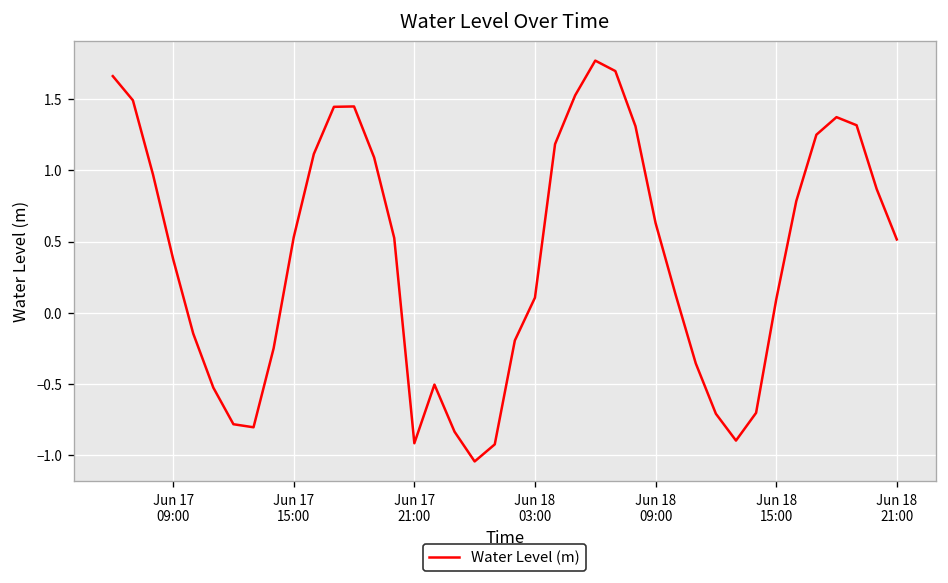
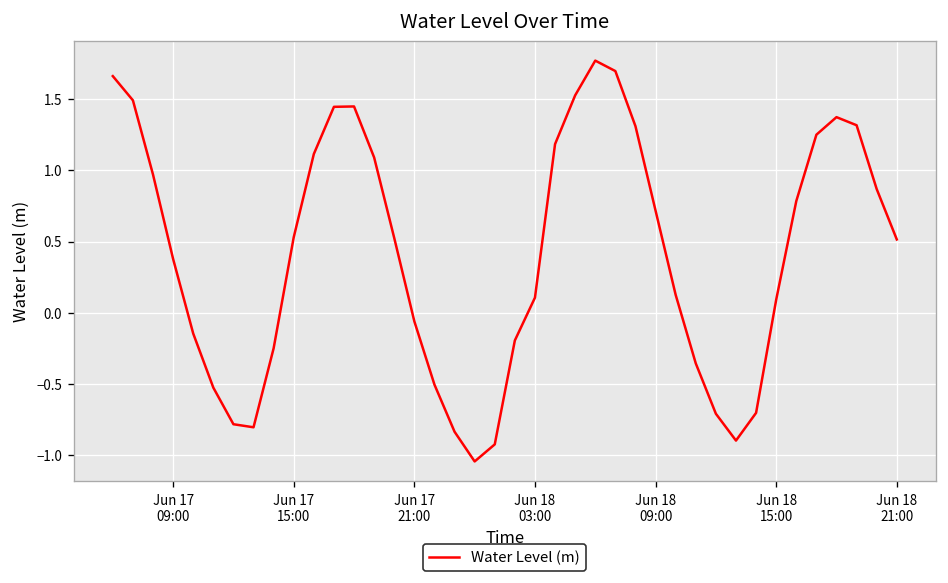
  {
    "Jun 17 09:00": 0.38,
    "Jun 17 15:00": 0.53,
-   "Jun 17 21:00": -0.92,
+   "Jun 17 21:00": -0.06,
    "Jun 18 03:00": 0.11,
-   "Jun 18 09:00": 0.63,
+   "Jun 18 09:00": 0.72,
    "Jun 18 15:00": 0.09,
    "Jun 18 21:00": 0.52
  }
